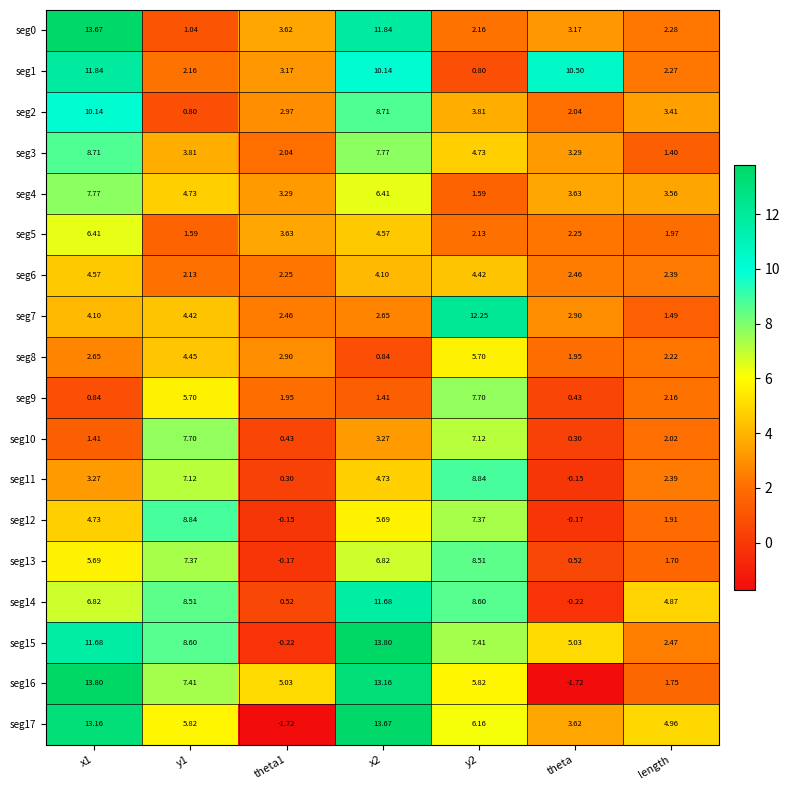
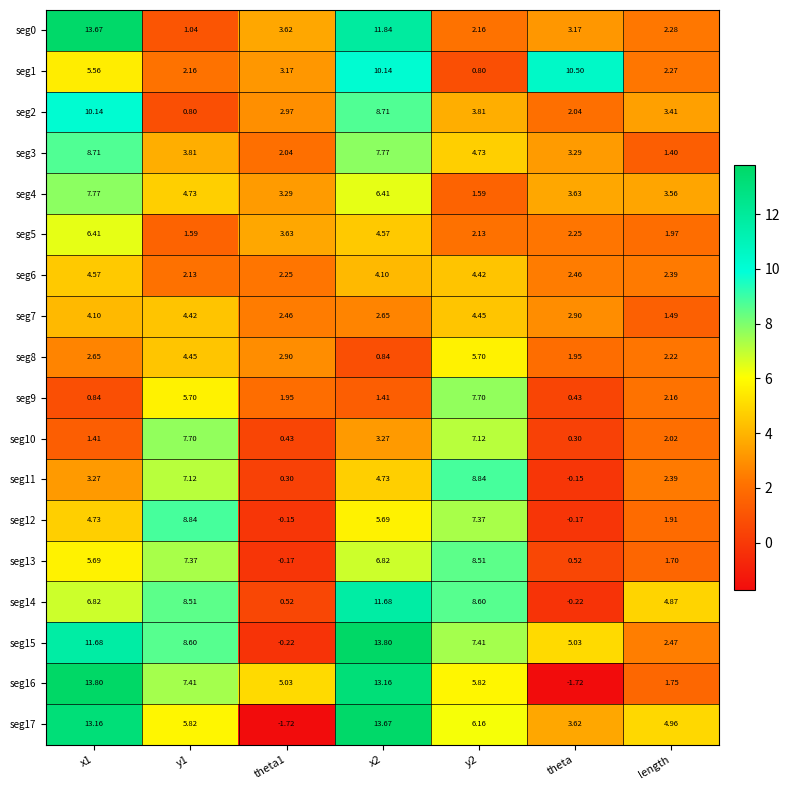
  {
    "seg0": {
      "x1": 13.67,
      "y1": 1.04,
      "theta1": 3.62,
      "x2": 11.84,
      "y2": 2.16,
      "theta": 3.17,
      "length": 2.28
    },
    "seg1": {
-     "x1": 11.84,
+     "x1": 5.56,
      "y1": 2.16,
      "theta1": 3.17,
      "x2": 10.14,
      "y2": 0.80,
      "theta": 10.50,
      "length": 2.27
    },
    "seg2": {
      "x1": 10.14,
      "y1": 0.80,
      "theta1": 2.97,
      "x2": 8.71,
      "y2": 3.81,
      "theta": 2.04,
      "length": 3.41
    },
    "seg3": {
      "x1": 8.71,
      "y1": 3.81,
      "theta1": 2.04,
      "x2": 7.77,
      "y2": 4.73,
      "theta": 3.29,
      "length": 1.40
    },
    "seg4": {
      "x1": 7.77,
      "y1": 4.73,
      "theta1": 3.29,
      "x2": 6.41,
      "y2": 1.59,
      "theta": 3.63,
      "length": 3.56
    },
    "seg5": {
      "x1": 6.41,
      "y1": 1.59,
      "theta1": 3.63,
      "x2": 4.57,
      "y2": 2.13,
      "theta": 2.25,
      "length": 1.97
    },
    "seg6": {
      "x1": 4.57,
      "y1": 2.13,
      "theta1": 2.25,
      "x2": 4.10,
      "y2": 4.42,
      "theta": 2.46,
      "length": 2.39
    },
    "seg7": {
      "x1": 4.10,
      "y1": 4.42,
      "theta1": 2.46,
      "x2": 2.65,
-     "y2": 12.25,
+     "y2": 4.45,
      "theta": 2.90,
      "length": 1.49
    },
    "seg8": {
      "x1": 2.65,
      "y1": 4.45,
      "theta1": 2.90,
      "x2": 0.84,
      "y2": 5.70,
      "theta": 1.95,
      "length": 2.22
    },
    "seg9": {
      "x1": 0.84,
      "y1": 5.70,
      "theta1": 1.95,
      "x2": 1.41,
      "y2": 7.70,
      "theta": 0.43,
      "length": 2.16
    },
    "seg10": {
      "x1": 1.41,
      "y1": 7.70,
      "theta1": 0.43,
      "x2": 3.27,
      "y2": 7.12,
      "theta": 0.30,
      "length": 2.02
    },
    "seg11": {
      "x1": 3.27,
      "y1": 7.12,
      "theta1": 0.30,
      "x2": 4.73,
      "y2": 8.84,
      "theta": -0.15,
      "length": 2.39
    },
    "seg12": {
      "x1": 4.73,
      "y1": 8.84,
      "theta1": -0.15,
      "x2": 5.69,
      "y2": 7.37,
      "theta": -0.17,
      "length": 1.91
    },
    "seg13": {
      "x1": 5.69,
      "y1": 7.37,
      "theta1": -0.17,
      "x2": 6.82,
      "y2": 8.51,
      "theta": 0.52,
      "length": 1.70
    },
    "seg14": {
      "x1": 6.82,
      "y1": 8.51,
      "theta1": 0.52,
      "x2": 11.68,
      "y2": 8.60,
      "theta": -0.22,
      "length": 4.87
    },
    "seg15": {
      "x1": 11.68,
      "y1": 8.60,
      "theta1": -0.22,
      "x2": 13.80,
      "y2": 7.41,
      "theta": 5.03,
      "length": 2.47
    },
    "seg16": {
      "x1": 13.80,
      "y1": 7.41,
      "theta1": 5.03,
      "x2": 13.16,
      "y2": 5.82,
      "theta": -1.72,
      "length": 1.75
    },
    "seg17": {
      "x1": 13.16,
      "y1": 5.82,
      "theta1": -1.72,
      "x2": 13.67,
      "y2": 6.16,
      "theta": 3.62,
      "length": 4.96
    }
  }
